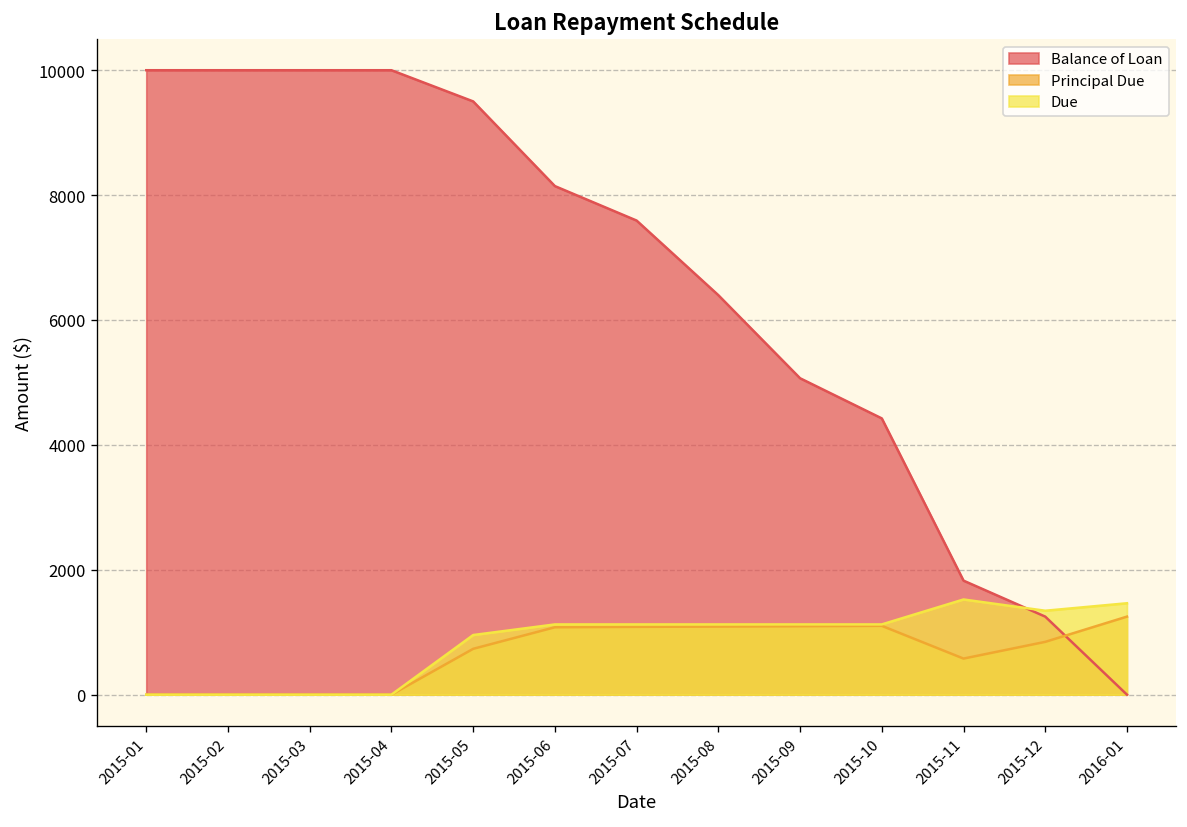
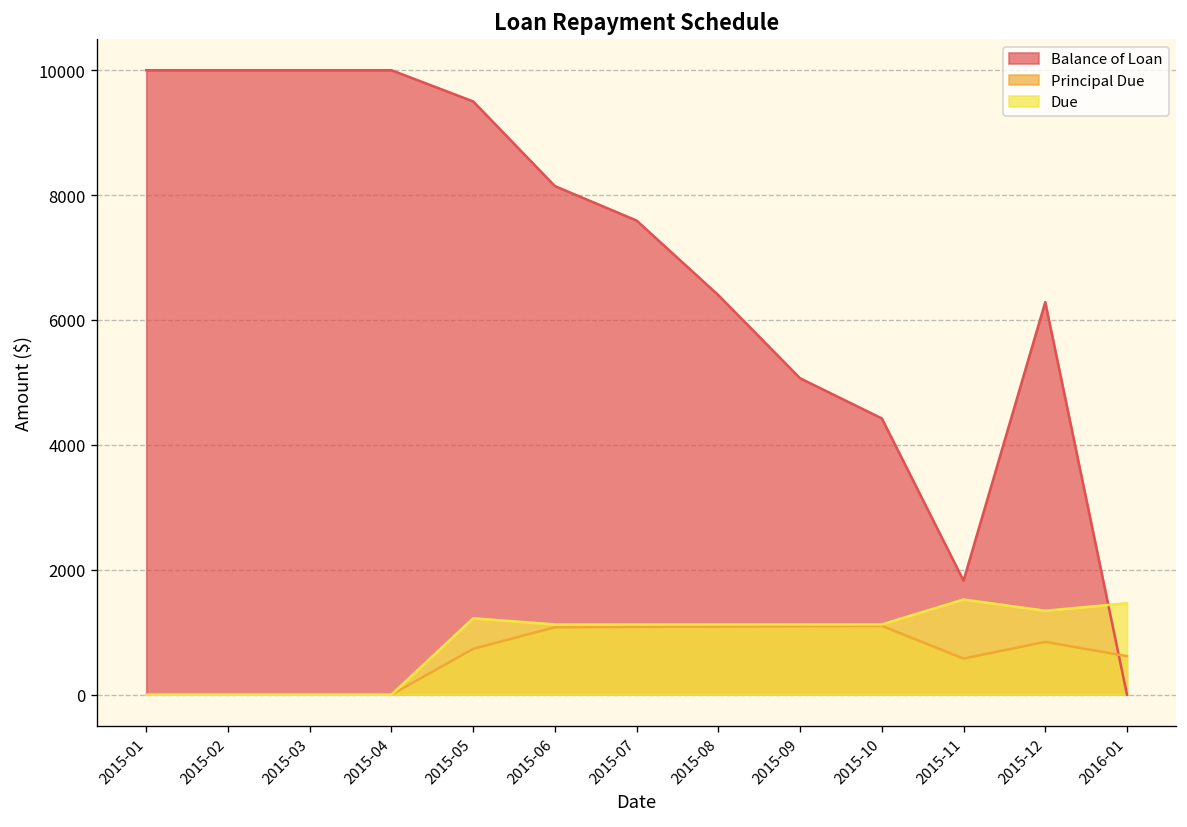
  {
    "Balance of Loan": {
      "2015-01": 10000,
      "2015-02": 10000,
      "2015-03": 10000,
      "2015-04": 10000,
      "2015-05": 9500,
      "2015-06": 8100,
      "2015-07": 7600,
      "2015-08": 6400,
      "2015-09": 5100,
      "2015-10": 4400,
      "2015-11": 1800,
-     "2015-12": 1200,
+     "2015-12": 6300,
      "2016-01": 0
    },
    "Principal Due": {
      "2015-05": 700,
      "2015-11": 600,
      "2015-12": 800,
-     "2016-01": 1200
+     "2016-01": 600
    },
    "Due": {
-     "2015-05": 1000,
+     "2015-05": 1200,
      "2015-11": 1500,
      "2015-12": 1300,
      "2016-01": 1500
    }
  }
